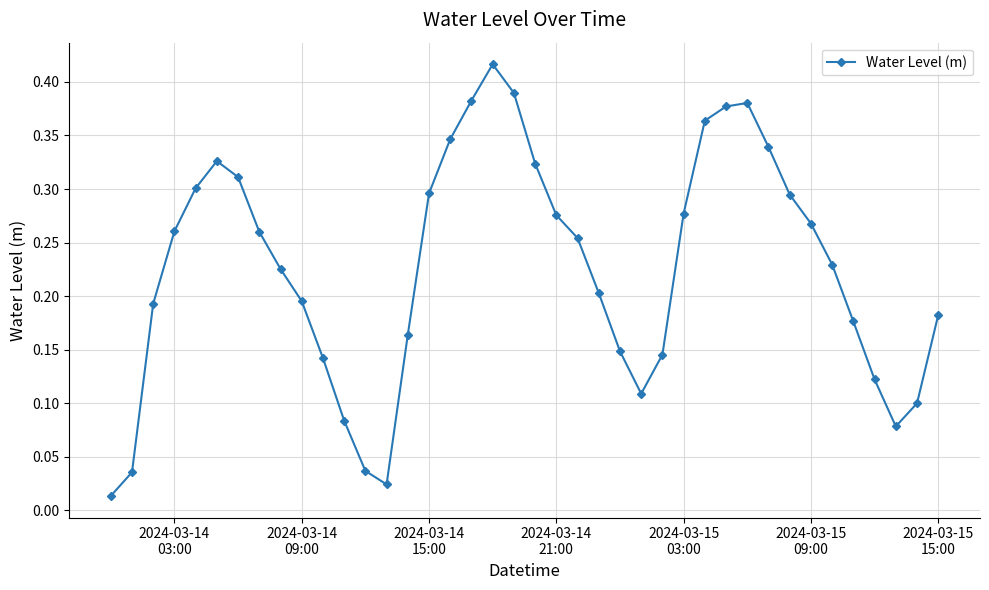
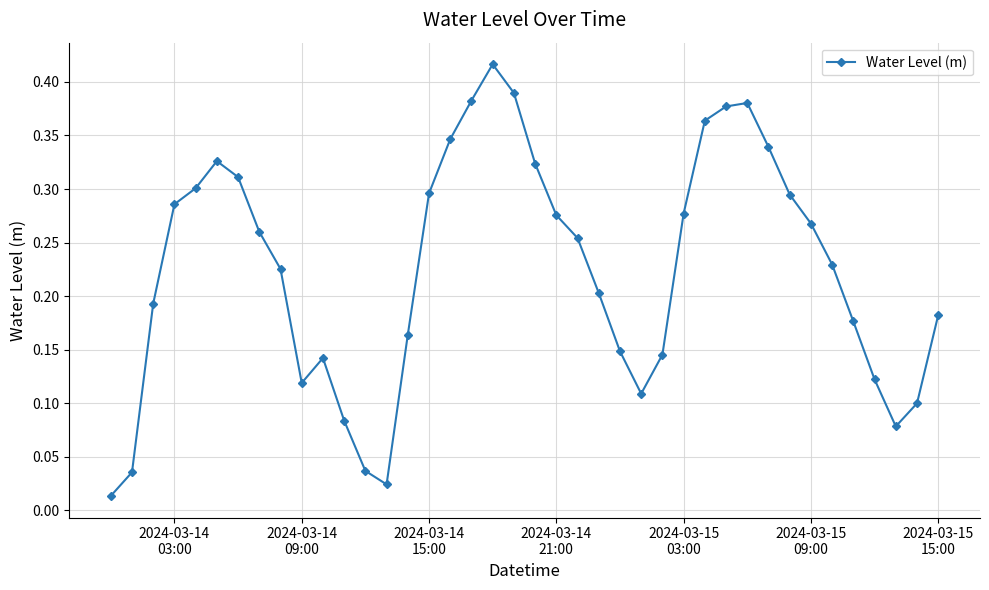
  {
-   "2024-03-14 03:00": 0.261,
-   "2024-03-14 09:00": 0.195,
+   "2024-03-14 03:00": 0.286,
+   "2024-03-14 09:00": 0.119,
    "2024-03-14 15:00": 0.296,
    "2024-03-14 21:00": 0.276,
    "2024-03-15 03:00": 0.277,
    "2024-03-15 09:00": 0.268,
    "2024-03-15 15:00": 0.182
  }
